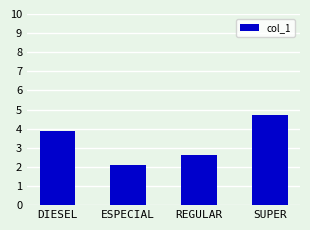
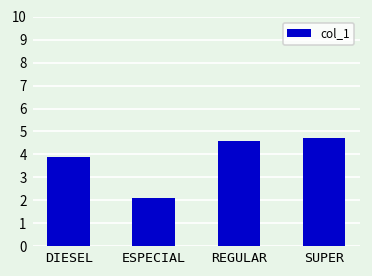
  {
    "DIESEL": 3.9,
    "ESPECIAL": 2.1,
-   "REGULAR": 2.6,
+   "REGULAR": 4.6,
    "SUPER": 4.7
  }
